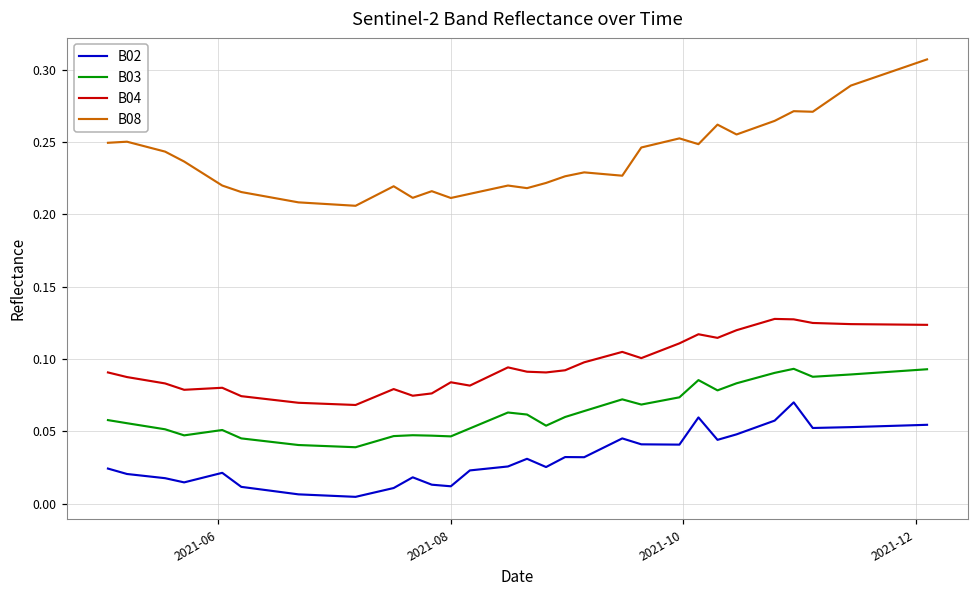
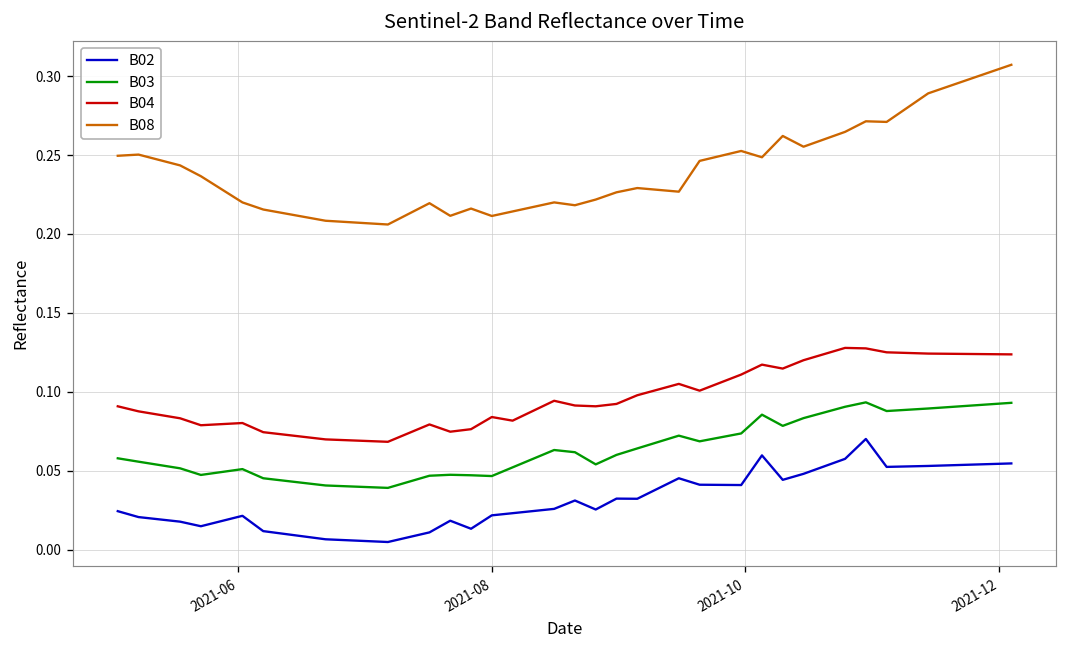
  {
    "B02": {
-     "2021-08": 0.012
+     "2021-08": 0.022
    },
    "B03": {
      "2021-08": 0.047
    },
    "B04": {
      "2021-08": 0.084
    },
    "B08": {
      "2021-08": 0.211
    }
  }
